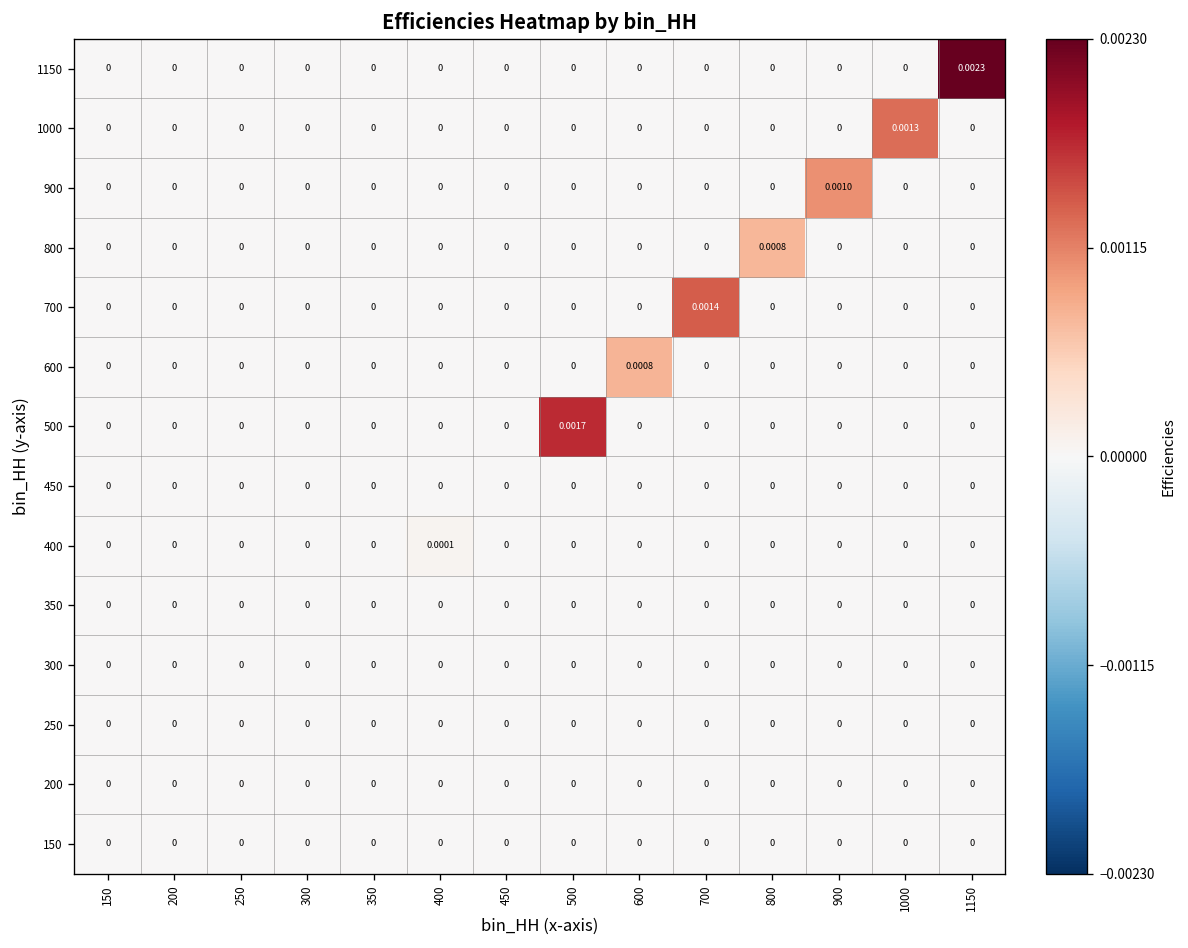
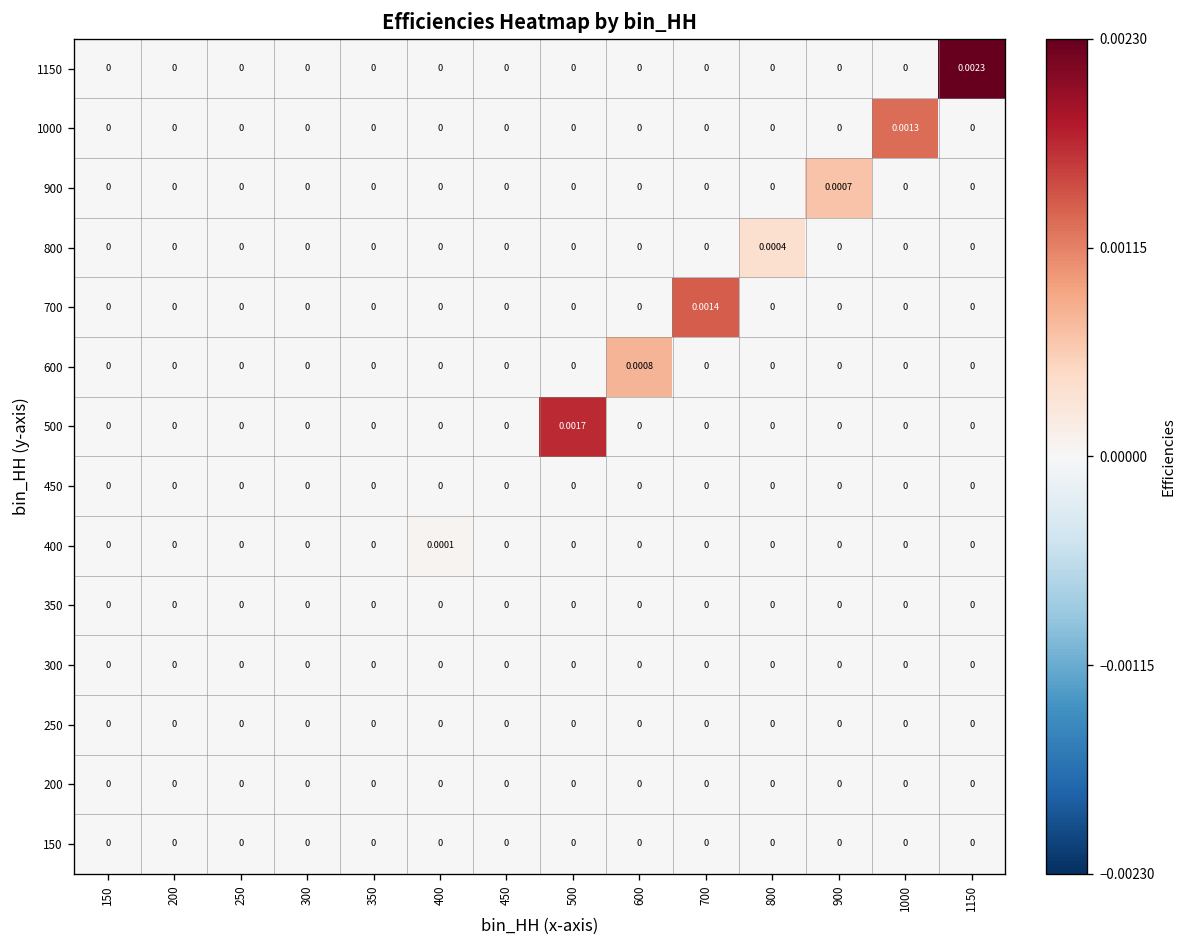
  {
    "1150": {
      "150": 0,
      "200": 0,
      "250": 0,
      "300": 0,
      "350": 0,
      "400": 0,
      "450": 0,
      "500": 0,
      "600": 0,
      "700": 0,
      "800": 0,
      "900": 0,
      "1000": 0,
      "1150": 0.0023
    },
    "1000": {
      "150": 0,
      "200": 0,
      "250": 0,
      "300": 0,
      "350": 0,
      "400": 0,
      "450": 0,
      "500": 0,
      "600": 0,
      "700": 0,
      "800": 0,
      "900": 0,
      "1000": 0.0013,
      "1150": 0
    },
    "900": {
      "150": 0,
      "200": 0,
      "250": 0,
      "300": 0,
      "350": 0,
      "400": 0,
      "450": 0,
      "500": 0,
      "600": 0,
      "700": 0,
      "800": 0,
-     "900": 0.0010,
+     "900": 0.0007,
      "1000": 0,
      "1150": 0
    },
    "800": {
      "150": 0,
      "200": 0,
      "250": 0,
      "300": 0,
      "350": 0,
      "400": 0,
      "450": 0,
      "500": 0,
      "600": 0,
      "700": 0,
-     "800": 0.0008,
+     "800": 0.0004,
      "900": 0,
      "1000": 0,
      "1150": 0
    },
    "700": {
      "150": 0,
      "200": 0,
      "250": 0,
      "300": 0,
      "350": 0,
      "400": 0,
      "450": 0,
      "500": 0,
      "600": 0,
      "700": 0.0014,
      "800": 0,
      "900": 0,
      "1000": 0,
      "1150": 0
    },
    "600": {
      "150": 0,
      "200": 0,
      "250": 0,
      "300": 0,
      "350": 0,
      "400": 0,
      "450": 0,
      "500": 0,
      "600": 0.0008,
      "700": 0,
      "800": 0,
      "900": 0,
      "1000": 0,
      "1150": 0
    },
    "500": {
      "150": 0,
      "200": 0,
      "250": 0,
      "300": 0,
      "350": 0,
      "400": 0,
      "450": 0,
      "500": 0.0017,
      "600": 0,
      "700": 0,
      "800": 0,
      "900": 0,
      "1000": 0,
      "1150": 0
    },
    "450": {
      "150": 0,
      "200": 0,
      "250": 0,
      "300": 0,
      "350": 0,
      "400": 0,
      "450": 0,
      "500": 0,
      "600": 0,
      "700": 0,
      "800": 0,
      "900": 0,
      "1000": 0,
      "1150": 0
    },
    "400": {
      "150": 0,
      "200": 0,
      "250": 0,
      "300": 0,
      "350": 0,
      "400": 0.0001,
      "450": 0,
      "500": 0,
      "600": 0,
      "700": 0,
      "800": 0,
      "900": 0,
      "1000": 0,
      "1150": 0
    },
    "350": {
      "150": 0,
      "200": 0,
      "250": 0,
      "300": 0,
      "350": 0,
      "400": 0,
      "450": 0,
      "500": 0,
      "600": 0,
      "700": 0,
      "800": 0,
      "900": 0,
      "1000": 0,
      "1150": 0
    },
    "300": {
      "150": 0,
      "200": 0,
      "250": 0,
      "300": 0,
      "350": 0,
      "400": 0,
      "450": 0,
      "500": 0,
      "600": 0,
      "700": 0,
      "800": 0,
      "900": 0,
      "1000": 0,
      "1150": 0
    },
    "250": {
      "150": 0,
      "200": 0,
      "250": 0,
      "300": 0,
      "350": 0,
      "400": 0,
      "450": 0,
      "500": 0,
      "600": 0,
      "700": 0,
      "800": 0,
      "900": 0,
      "1000": 0,
      "1150": 0
    },
    "200": {
      "150": 0,
      "200": 0,
      "250": 0,
      "300": 0,
      "350": 0,
      "400": 0,
      "450": 0,
      "500": 0,
      "600": 0,
      "700": 0,
      "800": 0,
      "900": 0,
      "1000": 0,
      "1150": 0
    },
    "150": {
      "150": 0,
      "200": 0,
      "250": 0,
      "300": 0,
      "350": 0,
      "400": 0,
      "450": 0,
      "500": 0,
      "600": 0,
      "700": 0,
      "800": 0,
      "900": 0,
      "1000": 0,
      "1150": 0
    }
  }
